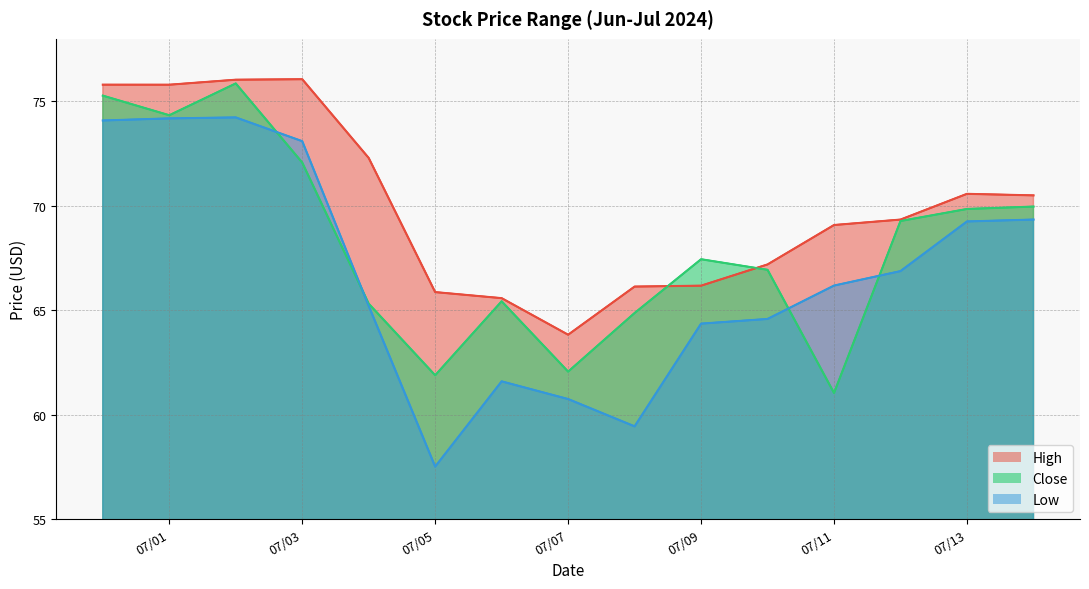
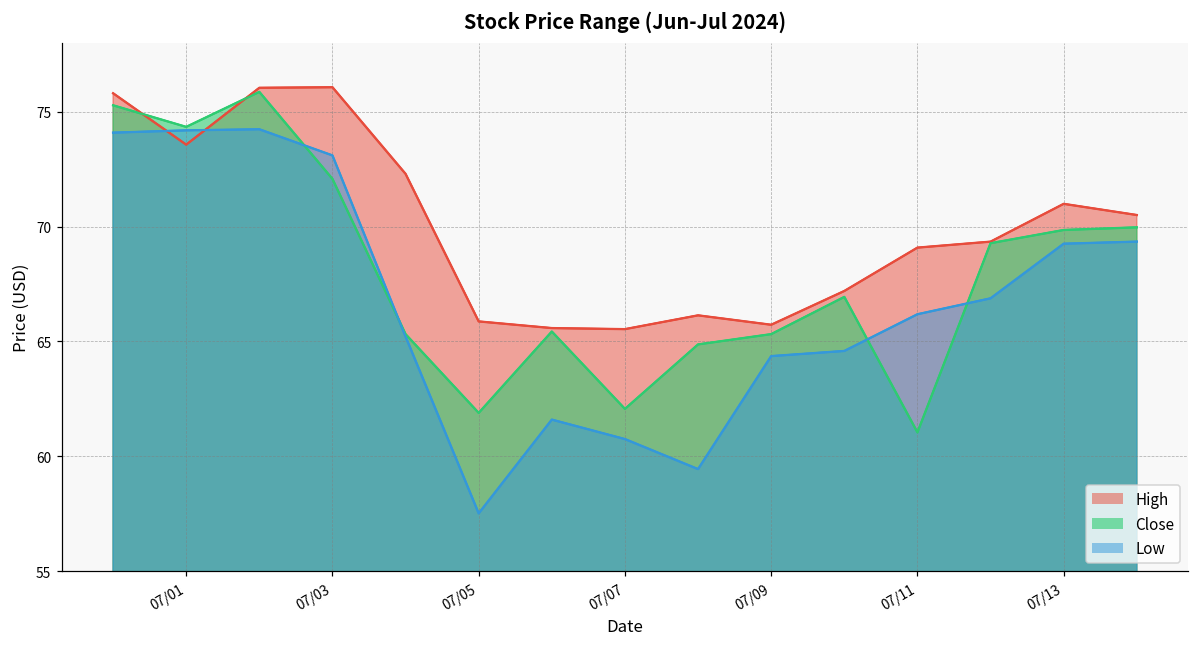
  {
    "High": {
-     "07/01": 75.8,
+     "07/01": 73.6,
      "07/03": 76.1,
      "07/05": 65.9,
-     "07/07": 63.8,
-     "07/09": 66.2,
+     "07/07": 65.5,
+     "07/09": 65.7,
      "07/11": 69.1,
-     "07/13": 70.6
+     "07/13": 71.0
    },
    "Close": {
      "07/01": 74.3,
      "07/03": 72.1,
      "07/05": 61.9,
      "07/07": 62.1,
-     "07/09": 67.4,
+     "07/09": 65.3,
      "07/11": 61.0,
      "07/13": 69.9
    },
    "Low": {
      "07/01": 74.2,
      "07/03": 73.1,
      "07/05": 57.5,
      "07/07": 60.7,
      "07/09": 64.4,
      "07/11": 66.2,
      "07/13": 69.3
    }
  }
